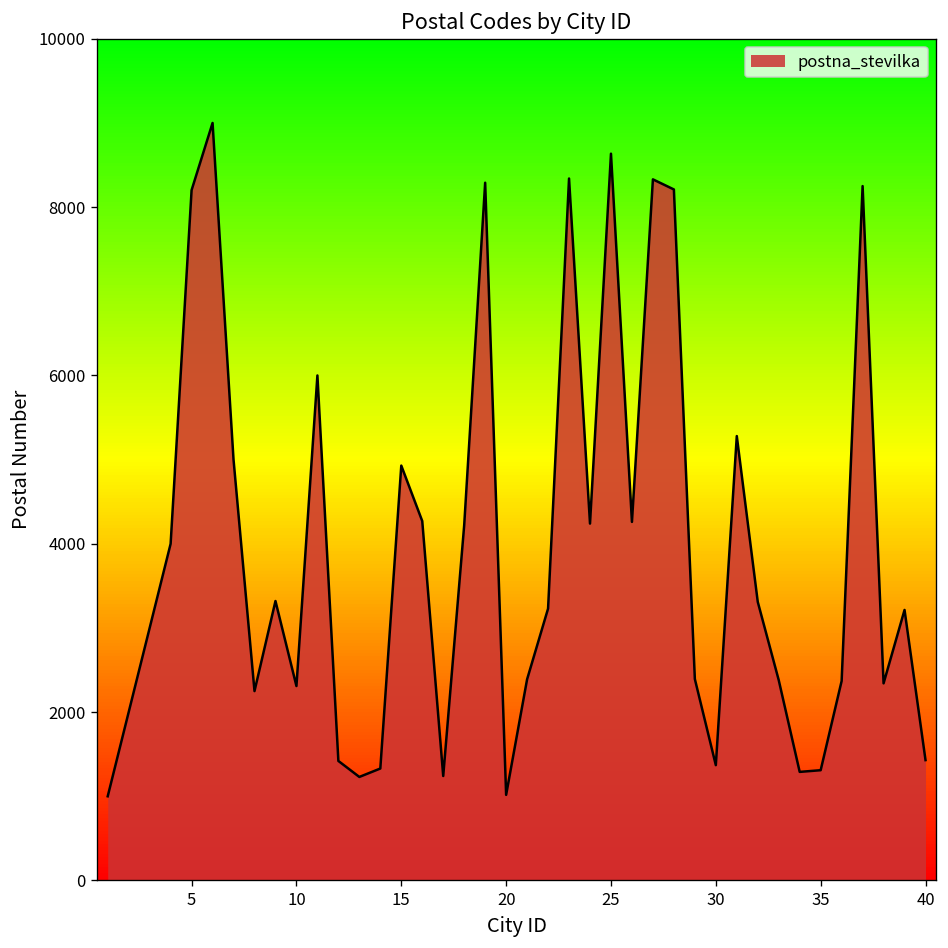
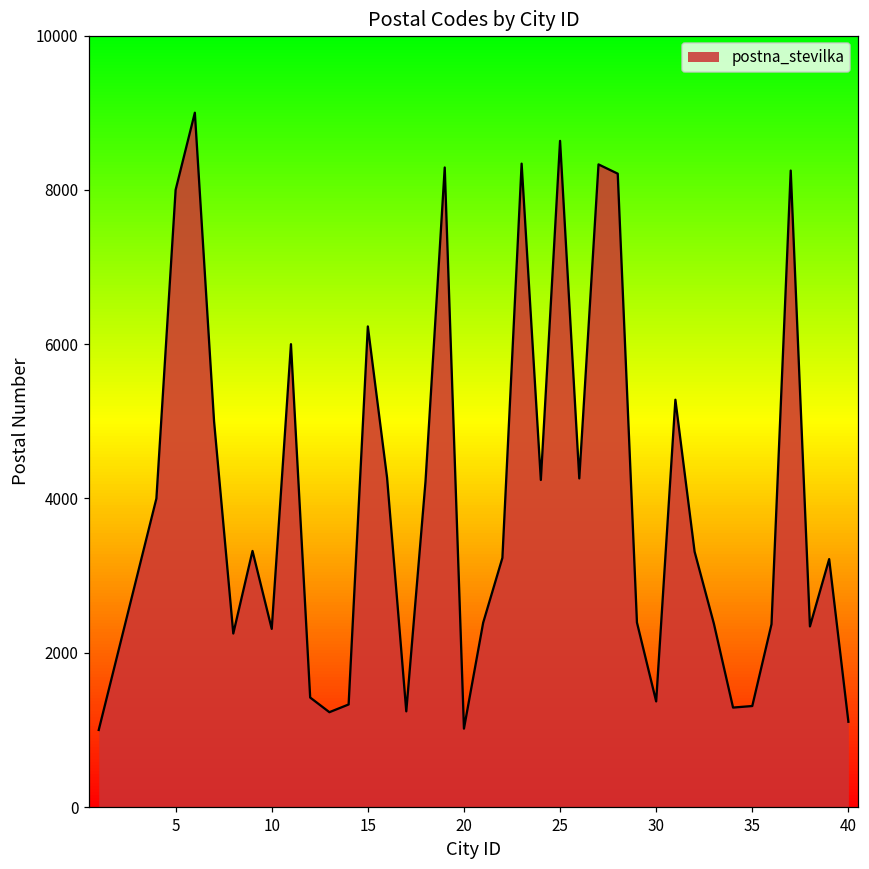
  {
-   "5": 8200,
+   "5": 8000,
    "10": 2300,
-   "15": 4900,
+   "15": 6200,
    "20": 1000,
    "25": 8600,
    "30": 1400,
    "35": 1300,
-   "40": 1400
+   "40": 1100
  }
